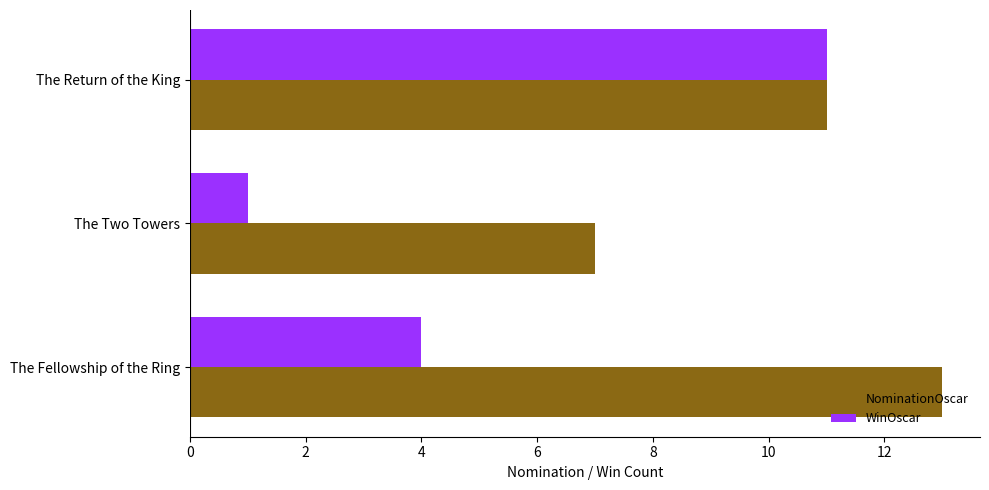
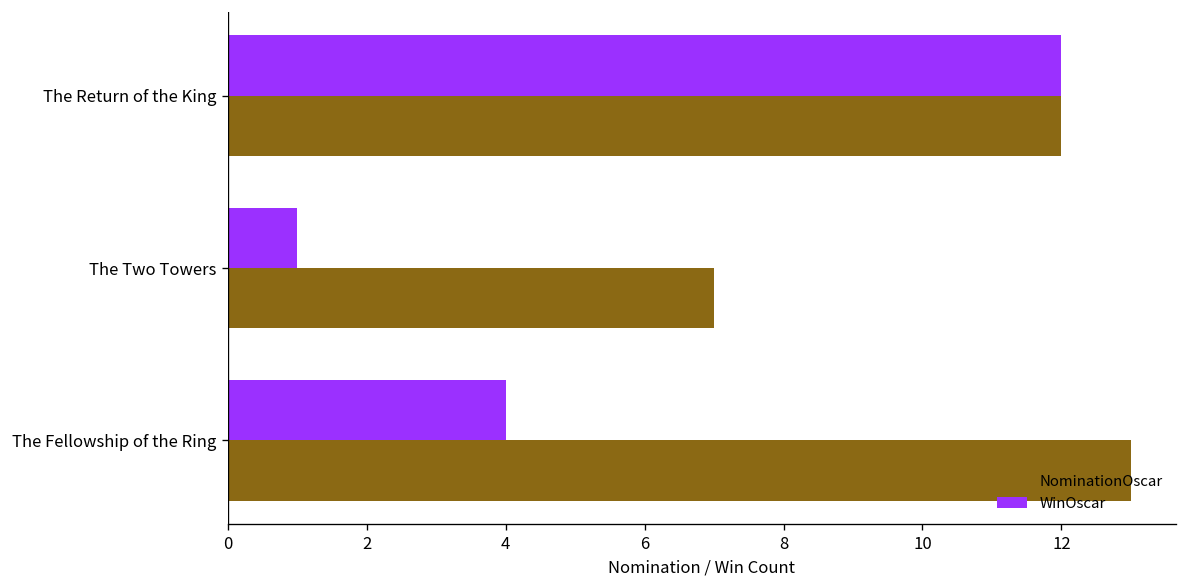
  {
    "NominationOscar": {
-     "The Return of the King": 11,
+     "The Return of the King": 12,
      "The Two Towers": 7,
      "The Fellowship of the Ring": 13
    },
    "WinOscar": {
-     "The Return of the King": 11,
+     "The Return of the King": 12,
      "The Two Towers": 1,
      "The Fellowship of the Ring": 4
    }
  }
